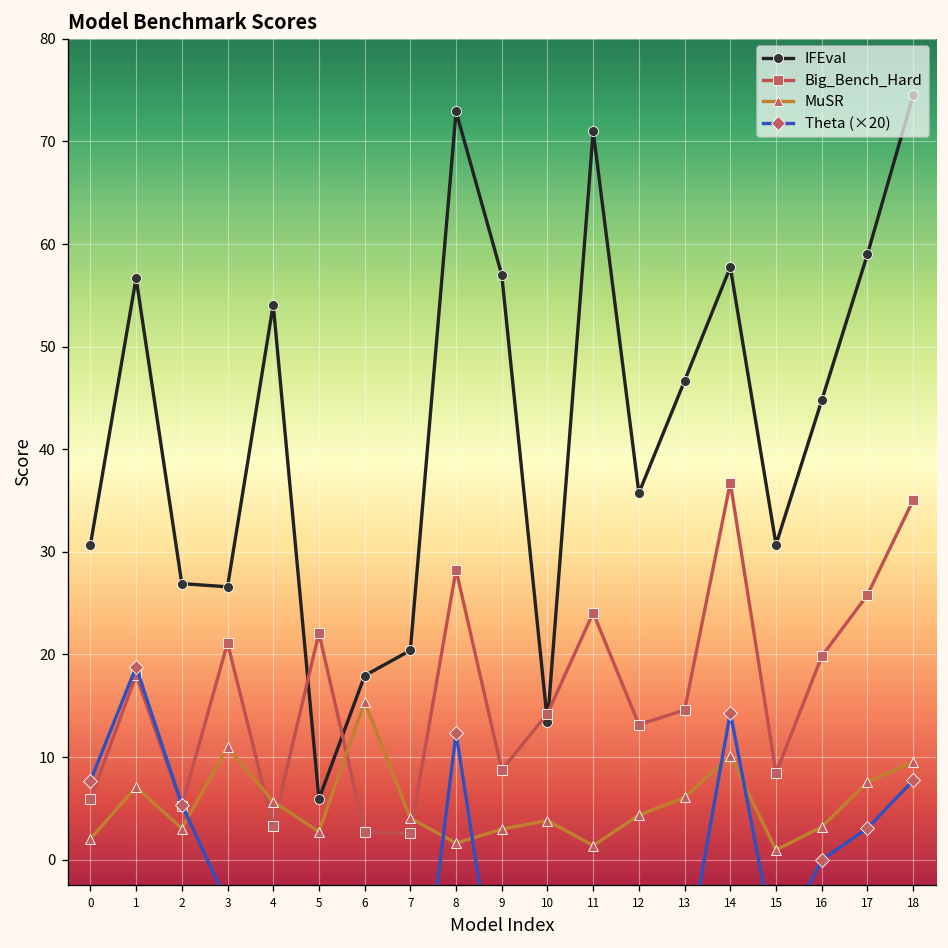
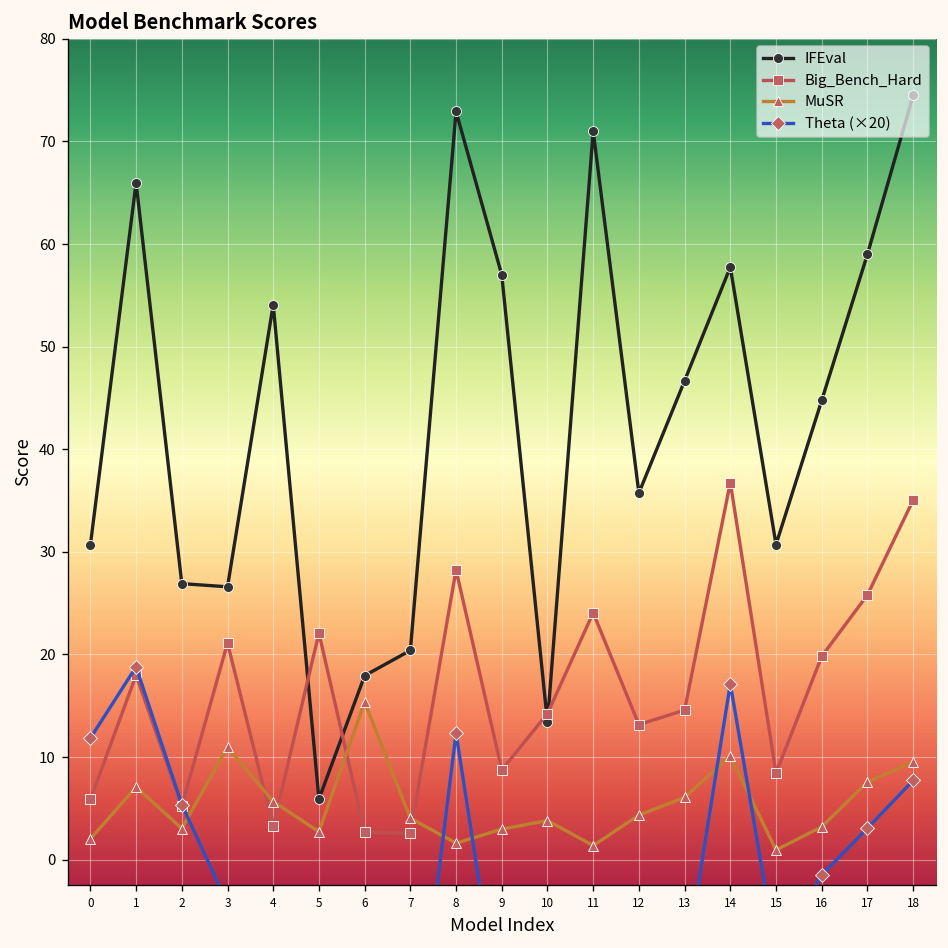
  {
    "IFEval": {
      "0": 31,
-     "1": 57,
+     "1": 66,
      "2": 27,
      "3": 27,
      "4": 54,
      "5": 6,
      "6": 18,
      "7": 20,
      "8": 73,
      "9": 57,
      "10": 13,
      "11": 71,
      "12": 36,
      "13": 47,
      "14": 58,
      "15": 31,
      "16": 45,
      "17": 59
    },
    "Theta (×20)": {
-     "0": 8,
+     "0": 12,
      "1": 19,
      "8": 12,
-     "14": 14,
-     "16": 0,
+     "14": 17,
+     "16": -2,
      "17": 3,
      "18": 8
    }
  }
